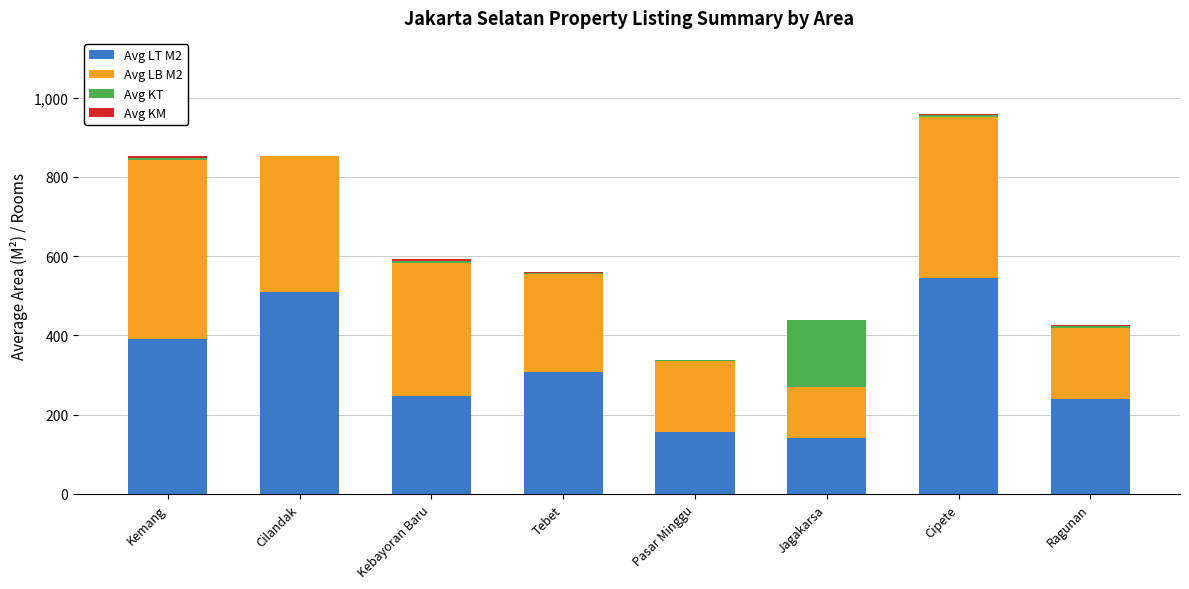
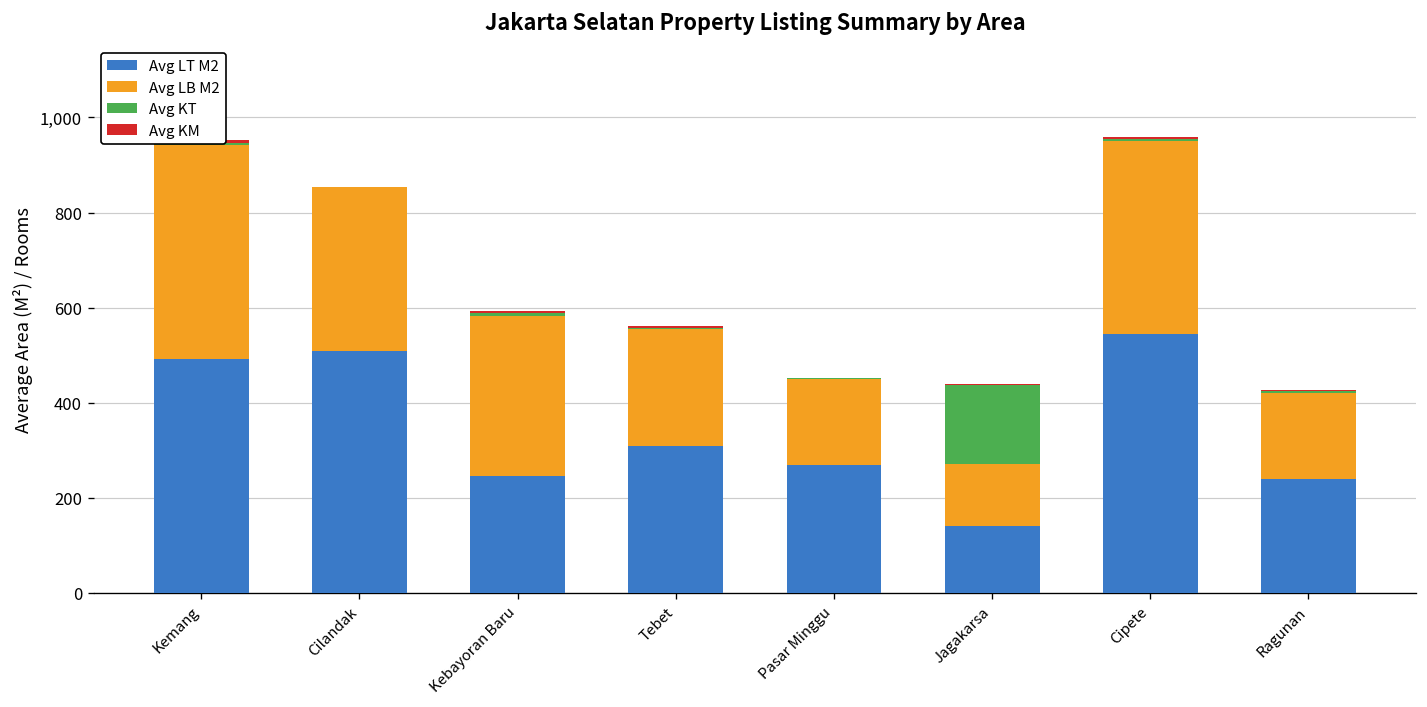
  {
    "Avg LT M2": {
-     "Kemang": 390,
+     "Kemang": 490,
      "Cilandak": 510,
      "Kebayoran Baru": 250,
      "Tebet": 310,
-     "Pasar Minggu": 160,
+     "Pasar Minggu": 270,
      "Jagakarsa": 140,
      "Cipete": 550,
      "Ragunan": 240
    },
    "Avg LB M2": {
      "Cilandak": 340,
      "Kebayoran Baru": 340,
      "Tebet": 250,
      "Pasar Minggu": 180,
      "Jagakarsa": 130,
      "Cipete": 410,
      "Ragunan": 180
    },
    "Avg KT": {
      "Cilandak": 0,
      "Jagakarsa": 170
    },
    "Avg KM": {
      "Cilandak": 0
    }
  }
